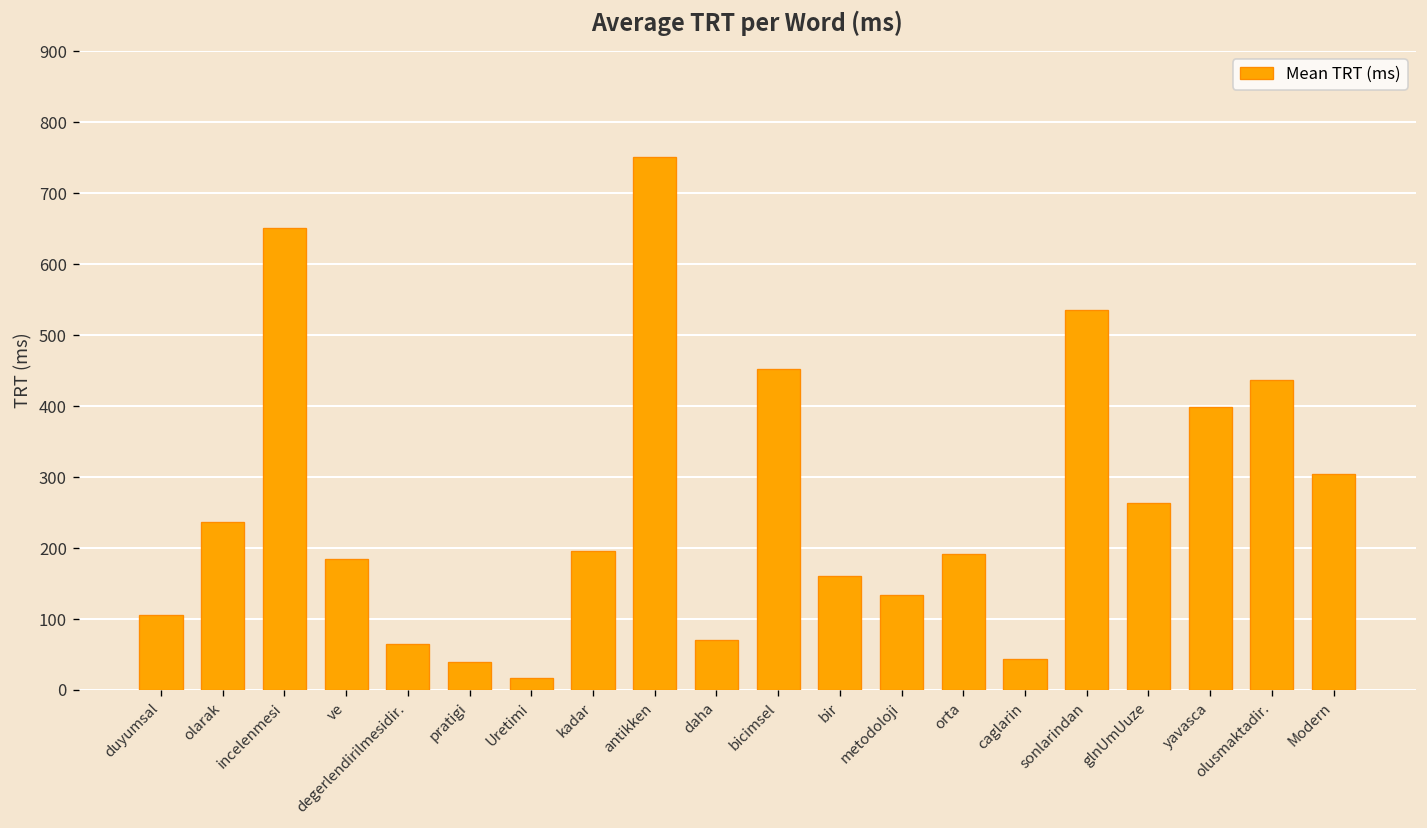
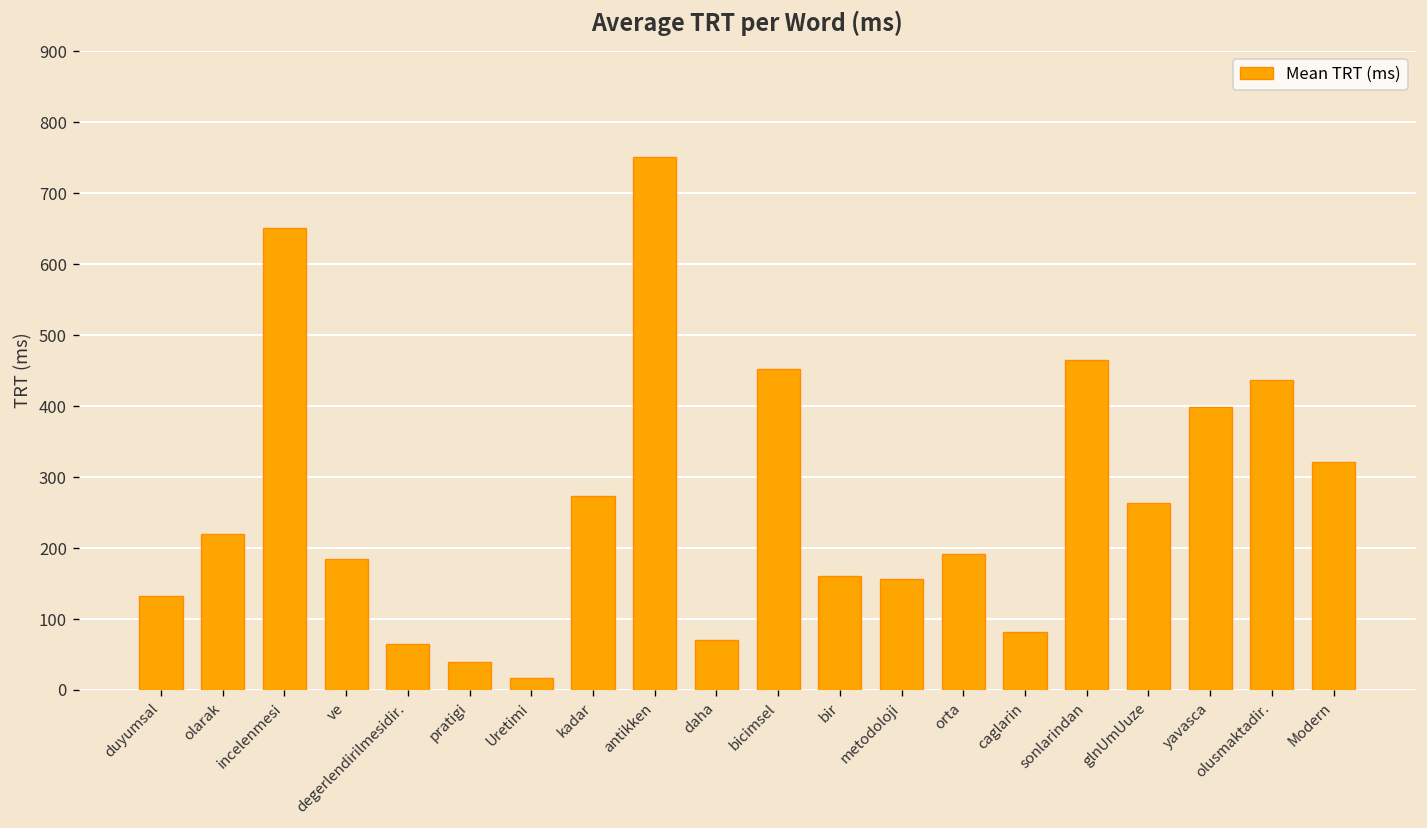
  {
-   "duyumsal": 110,
-   "olarak": 240,
+   "duyumsal": 130,
+   "olarak": 220,
    "incelenmesi": 650,
    "ve": 180,
    "degerlendirilmesidir.": 70,
    "pratigi": 40,
    "Uretimi": 20,
-   "kadar": 200,
+   "kadar": 270,
    "antikken": 750,
    "daha": 70,
    "bicimsel": 450,
    "bir": 160,
-   "metodoloji": 130,
+   "metodoloji": 160,
    "orta": 190,
-   "caglarin": 40,
-   "sonlarindan": 530,
+   "caglarin": 80,
+   "sonlarindan": 470,
    "glnUmUuze": 260,
    "yavasca": 400,
    "olusmaktadir.": 440,
-   "Modern": 300
+   "Modern": 320
  }
